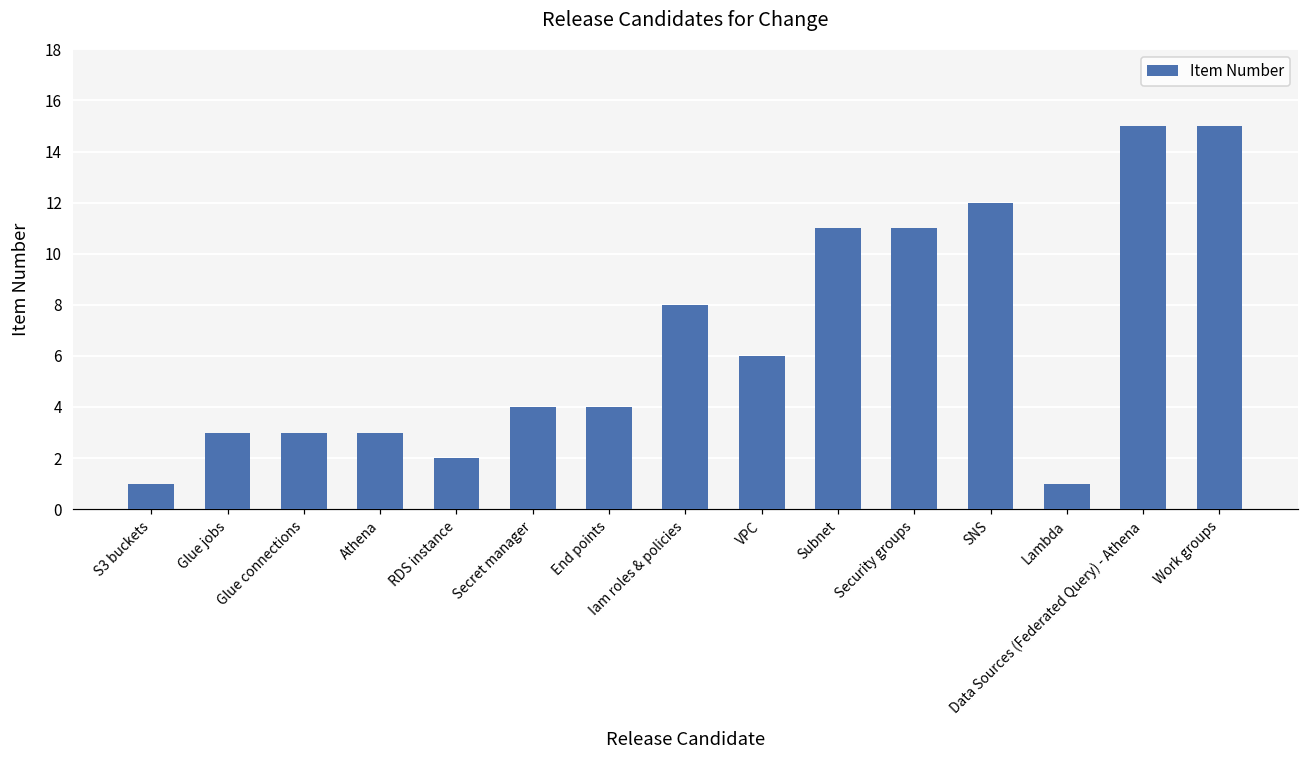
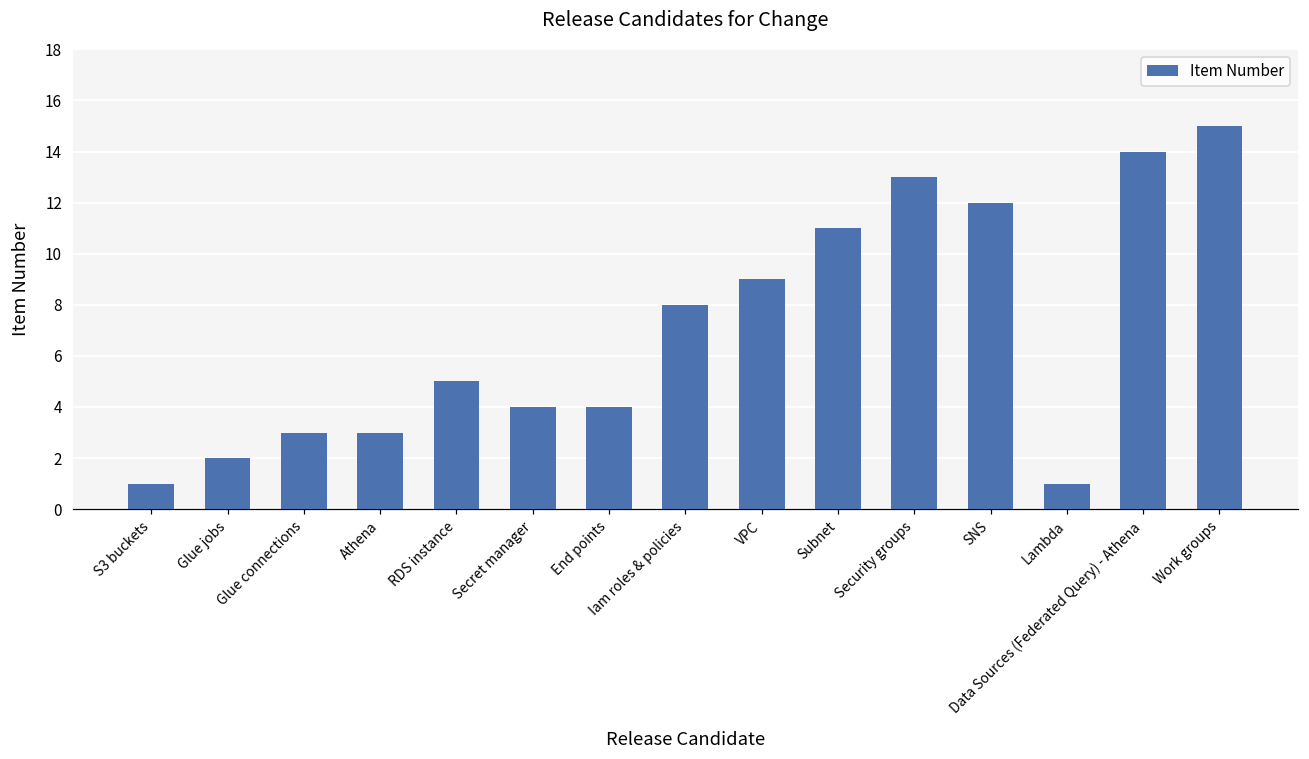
  {
    "S3 buckets": 1,
-   "Glue jobs": 3,
+   "Glue jobs": 2,
    "Glue connections": 3,
    "Athena": 3,
-   "RDS instance": 2,
+   "RDS instance": 5,
    "Secret manager": 4,
    "End points": 4,
    "Iam roles & policies": 8,
-   "VPC": 6,
+   "VPC": 9,
    "Subnet": 11,
-   "Security groups": 11,
+   "Security groups": 13,
    "SNS": 12,
    "Lambda": 1,
-   "Data Sources (Federated Query) - Athena": 15,
+   "Data Sources (Federated Query) - Athena": 14,
    "Work groups": 15
  }
